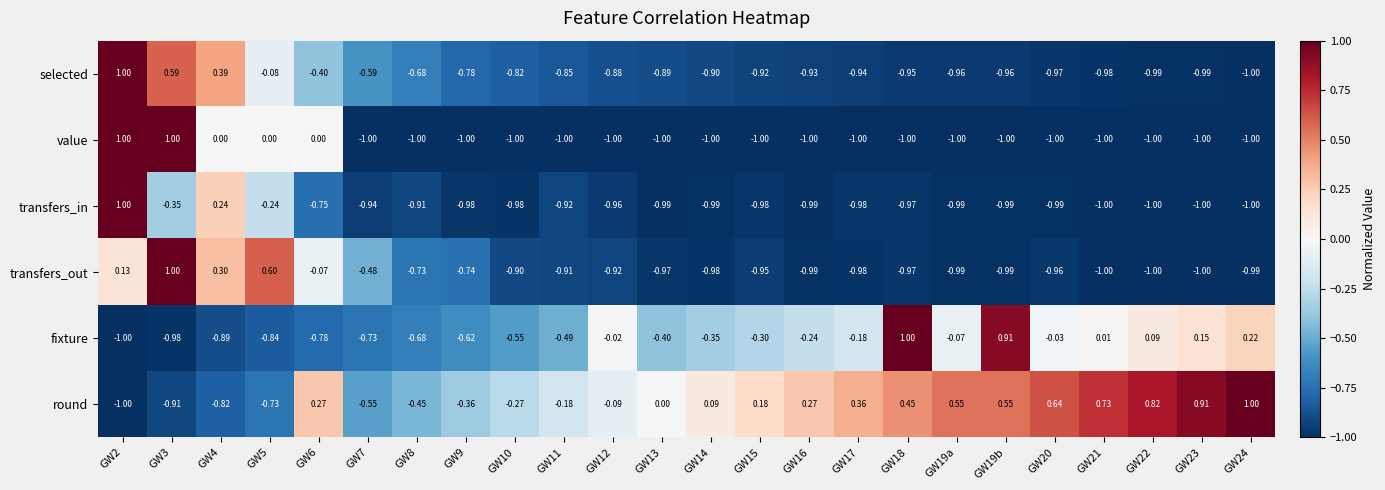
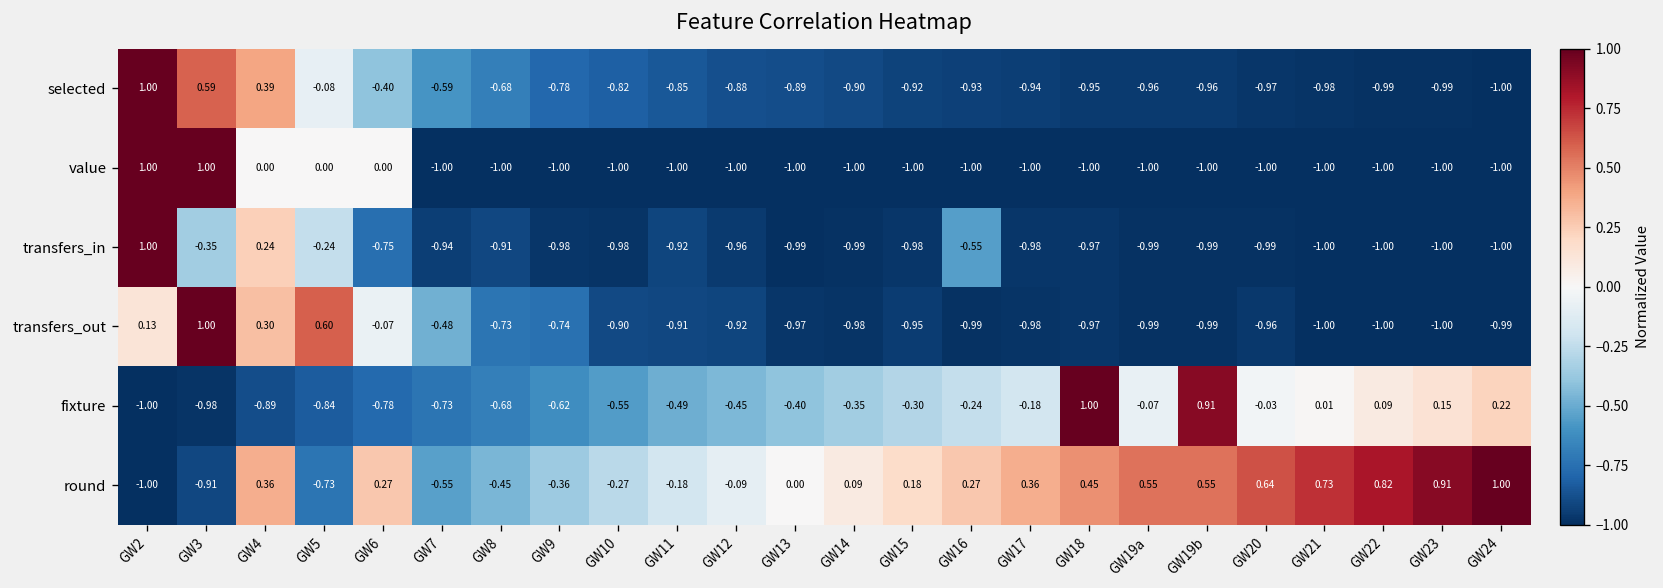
  {
    "selected": {
      "GW2": 1.00,
      "GW3": 0.59,
      "GW4": 0.39,
      "GW5": -0.08,
      "GW6": -0.40,
      "GW7": -0.59,
      "GW8": -0.68,
      "GW9": -0.78,
      "GW10": -0.82,
      "GW11": -0.85,
      "GW12": -0.88,
      "GW13": -0.89,
      "GW14": -0.90,
      "GW15": -0.92,
      "GW16": -0.93,
      "GW17": -0.94,
      "GW18": -0.95,
      "GW19a": -0.96,
      "GW19b": -0.96,
      "GW20": -0.97,
      "GW21": -0.98,
      "GW22": -0.99,
      "GW23": -0.99,
      "GW24": -1.00
    },
    "value": {
      "GW2": 1.00,
      "GW3": 1.00,
      "GW4": 0.00,
      "GW5": 0.00,
      "GW6": 0.00,
      "GW7": -1.00,
      "GW8": -1.00,
      "GW9": -1.00,
      "GW10": -1.00,
      "GW11": -1.00,
      "GW12": -1.00,
      "GW13": -1.00,
      "GW14": -1.00,
      "GW15": -1.00,
      "GW16": -1.00,
      "GW17": -1.00,
      "GW18": -1.00,
      "GW19a": -1.00,
      "GW19b": -1.00,
      "GW20": -1.00,
      "GW21": -1.00,
      "GW22": -1.00,
      "GW23": -1.00,
      "GW24": -1.00
    },
    "transfers_in": {
      "GW2": 1.00,
      "GW3": -0.35,
      "GW4": 0.24,
      "GW5": -0.24,
      "GW6": -0.75,
      "GW7": -0.94,
      "GW8": -0.91,
      "GW9": -0.98,
      "GW10": -0.98,
      "GW11": -0.92,
      "GW12": -0.96,
      "GW13": -0.99,
      "GW14": -0.99,
      "GW15": -0.98,
-     "GW16": -0.99,
+     "GW16": -0.55,
      "GW17": -0.98,
      "GW18": -0.97,
      "GW19a": -0.99,
      "GW19b": -0.99,
      "GW20": -0.99,
      "GW21": -1.00,
      "GW22": -1.00,
      "GW23": -1.00,
      "GW24": -1.00
    },
    "transfers_out": {
      "GW2": 0.13,
      "GW3": 1.00,
      "GW4": 0.30,
      "GW5": 0.60,
      "GW6": -0.07,
      "GW7": -0.48,
      "GW8": -0.73,
      "GW9": -0.74,
      "GW10": -0.90,
      "GW11": -0.91,
      "GW12": -0.92,
      "GW13": -0.97,
      "GW14": -0.98,
      "GW15": -0.95,
      "GW16": -0.99,
      "GW17": -0.98,
      "GW18": -0.97,
      "GW19a": -0.99,
      "GW19b": -0.99,
      "GW20": -0.96,
      "GW21": -1.00,
      "GW22": -1.00,
      "GW23": -1.00,
      "GW24": -0.99
    },
    "fixture": {
      "GW2": -1.00,
      "GW3": -0.98,
      "GW4": -0.89,
      "GW5": -0.84,
      "GW6": -0.78,
      "GW7": -0.73,
      "GW8": -0.68,
      "GW9": -0.62,
      "GW10": -0.55,
      "GW11": -0.49,
-     "GW12": -0.02,
+     "GW12": -0.45,
      "GW13": -0.40,
      "GW14": -0.35,
      "GW15": -0.30,
      "GW16": -0.24,
      "GW17": -0.18,
      "GW18": 1.00,
      "GW19a": -0.07,
      "GW19b": 0.91,
      "GW20": -0.03,
      "GW21": 0.01,
      "GW22": 0.09,
      "GW23": 0.15,
      "GW24": 0.22
    },
    "round": {
      "GW2": -1.00,
      "GW3": -0.91,
-     "GW4": -0.82,
+     "GW4": 0.36,
      "GW5": -0.73,
      "GW6": 0.27,
      "GW7": -0.55,
      "GW8": -0.45,
      "GW9": -0.36,
      "GW10": -0.27,
      "GW11": -0.18,
      "GW12": -0.09,
      "GW13": 0.00,
      "GW14": 0.09,
      "GW15": 0.18,
      "GW16": 0.27,
      "GW17": 0.36,
      "GW18": 0.45,
      "GW19a": 0.55,
      "GW19b": 0.55,
      "GW20": 0.64,
      "GW21": 0.73,
      "GW22": 0.82,
      "GW23": 0.91,
      "GW24": 1.00
    }
  }
